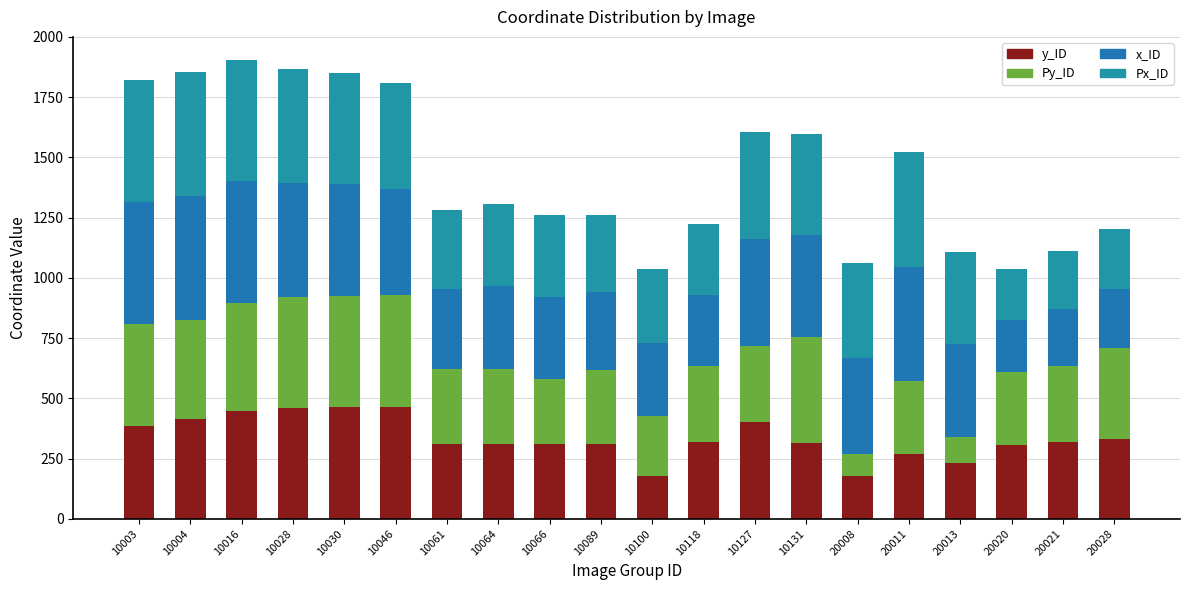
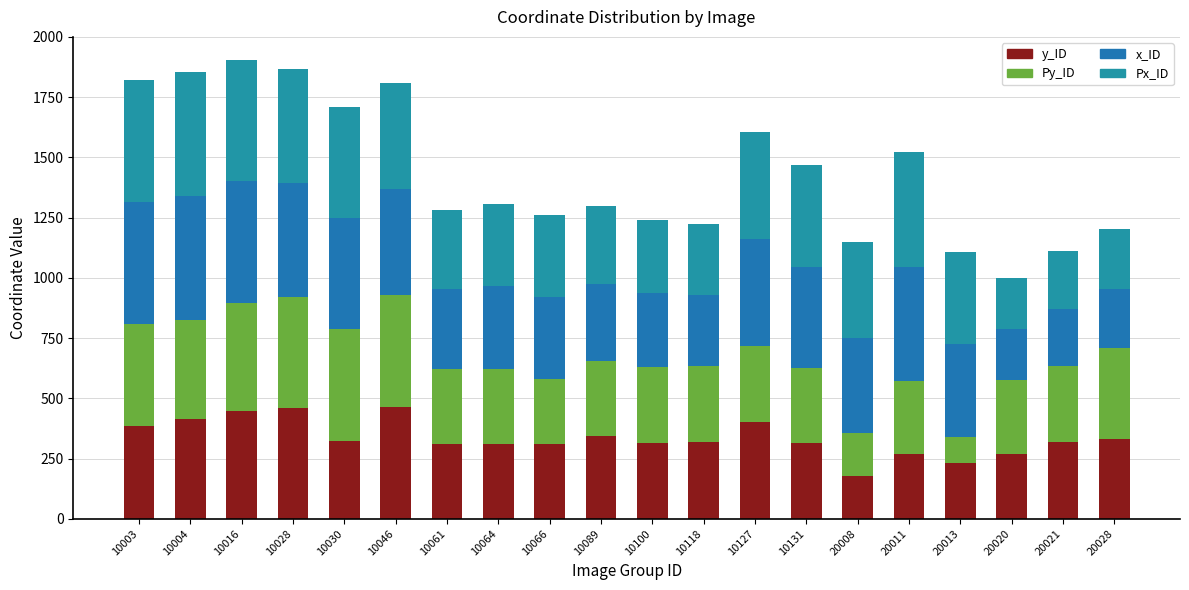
  {
    "y_ID": {
      "10003": 390,
      "10004": 410,
      "10016": 450,
      "10028": 460,
-     "10030": 460,
+     "10030": 320,
      "10046": 470,
      "10061": 310,
      "10064": 310,
      "10066": 310,
-     "10089": 310,
-     "10100": 180,
+     "10089": 340,
+     "10100": 320,
      "10118": 320,
      "10127": 400,
      "10131": 310,
      "20008": 180,
      "20011": 270,
      "20013": 230,
-     "20020": 310,
+     "20020": 270,
      "20021": 320,
      "20028": 330
    },
    "Py_ID": {
      "10003": 420,
      "10004": 410,
      "10016": 450,
      "10028": 460,
      "10030": 460,
      "10046": 460,
      "10061": 310,
      "10064": 310,
      "10066": 270,
      "10089": 310,
-     "10100": 250,
+     "10100": 320,
      "10118": 320,
      "10127": 310,
-     "10131": 440,
-     "20008": 90,
+     "10131": 310,
+     "20008": 180,
      "20011": 300,
      "20013": 110,
      "20020": 310,
      "20021": 320,
      "20028": 380
    }
  }
